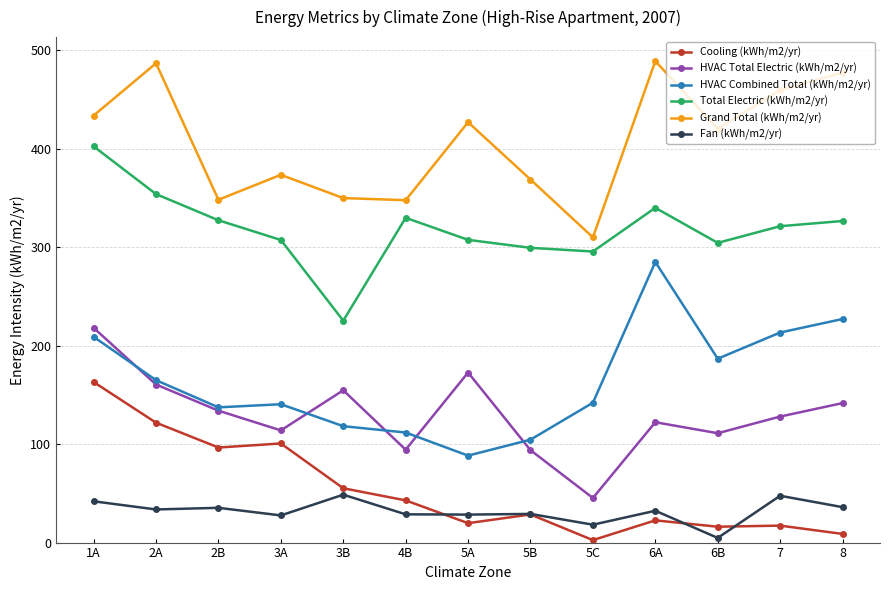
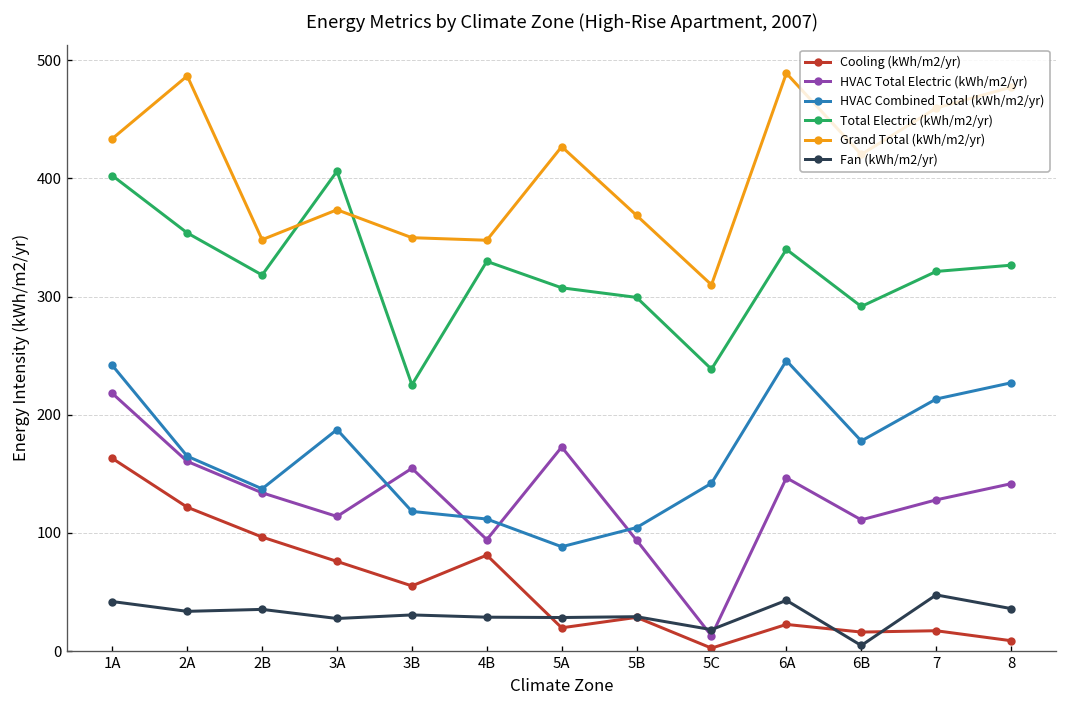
  {
    "Cooling (kWh/m2/yr)": {
      "1A": 160,
      "2A": 120,
      "2B": 100,
-     "3A": 100,
+     "3A": 80,
      "3B": 60,
-     "4B": 40,
+     "4B": 80,
      "5A": 20,
      "5C": 0,
      "6A": 20,
      "6B": 20,
      "7": 20,
      "8": 10
    },
    "HVAC Total Electric (kWh/m2/yr)": {
      "1A": 220,
      "2A": 160,
      "2B": 130,
      "3A": 110,
      "3B": 150,
      "4B": 90,
      "5A": 170,
      "5B": 90,
-     "5C": 50,
-     "6A": 120,
+     "5C": 10,
+     "6A": 150,
      "6B": 110,
      "7": 130,
      "8": 140
    },
    "HVAC Combined Total (kWh/m2/yr)": {
-     "1A": 210,
+     "1A": 240,
      "2A": 160,
      "2B": 140,
-     "3A": 140,
+     "3A": 190,
      "3B": 120,
      "4B": 110,
      "5A": 90,
      "5B": 100,
      "5C": 140,
-     "6A": 280,
-     "6B": 190,
+     "6A": 250,
+     "6B": 180,
      "7": 210,
      "8": 230
    },
    "Total Electric (kWh/m2/yr)": {
      "1A": 400,
      "2A": 350,
-     "2B": 330,
-     "3A": 310,
+     "2B": 320,
+     "3A": 410,
      "3B": 230,
      "4B": 330,
      "5A": 310,
      "5B": 300,
-     "5C": 300,
+     "5C": 240,
      "6A": 340,
-     "6B": 300,
+     "6B": 290,
      "7": 320,
      "8": 330
    },
    "Grand Total (kWh/m2/yr)": {
      "1A": 430,
      "2A": 490,
      "2B": 350,
      "3A": 370,
      "3B": 350,
      "4B": 350,
      "5A": 430,
      "5B": 370,
      "5C": 310,
      "6A": 490
    },
    "Fan (kWh/m2/yr)": {
      "1A": 40,
      "2A": 30,
      "2B": 40,
      "3A": 30,
-     "3B": 50,
+     "3B": 30,
      "4B": 30,
      "5A": 30,
      "5C": 20,
-     "6A": 30,
+     "6A": 40,
      "6B": 0,
      "7": 50,
      "8": 40
    }
  }
